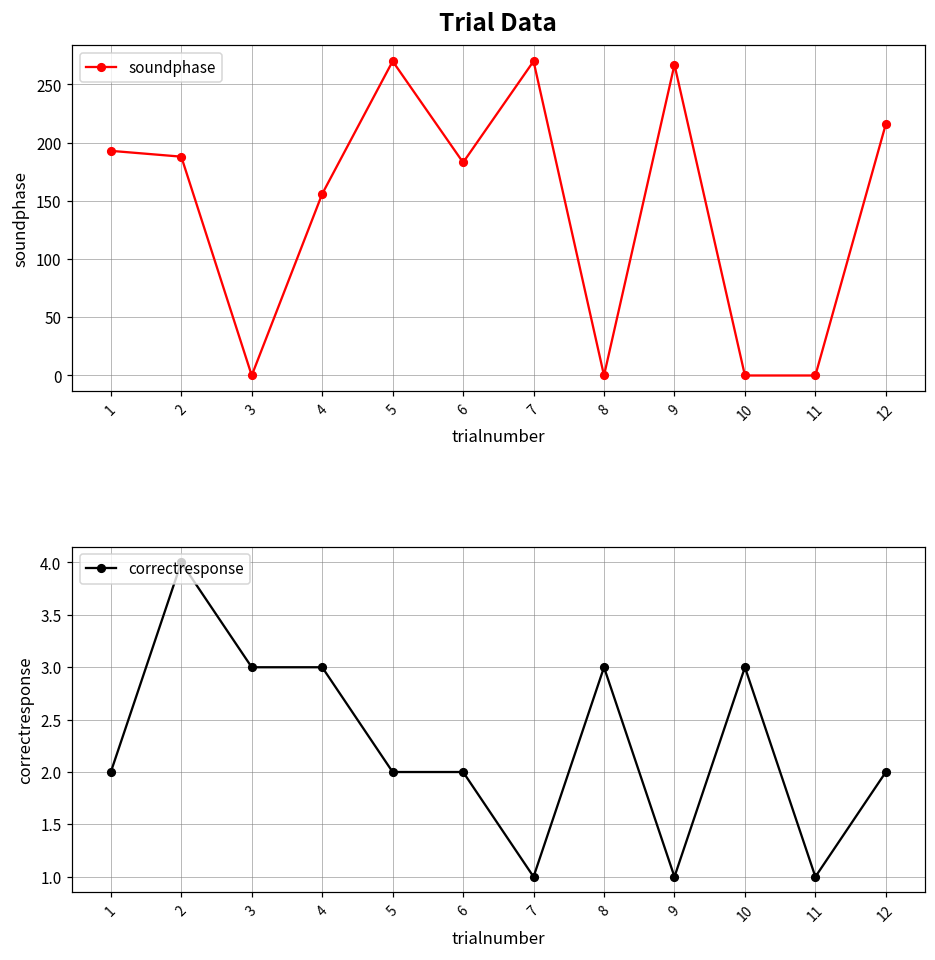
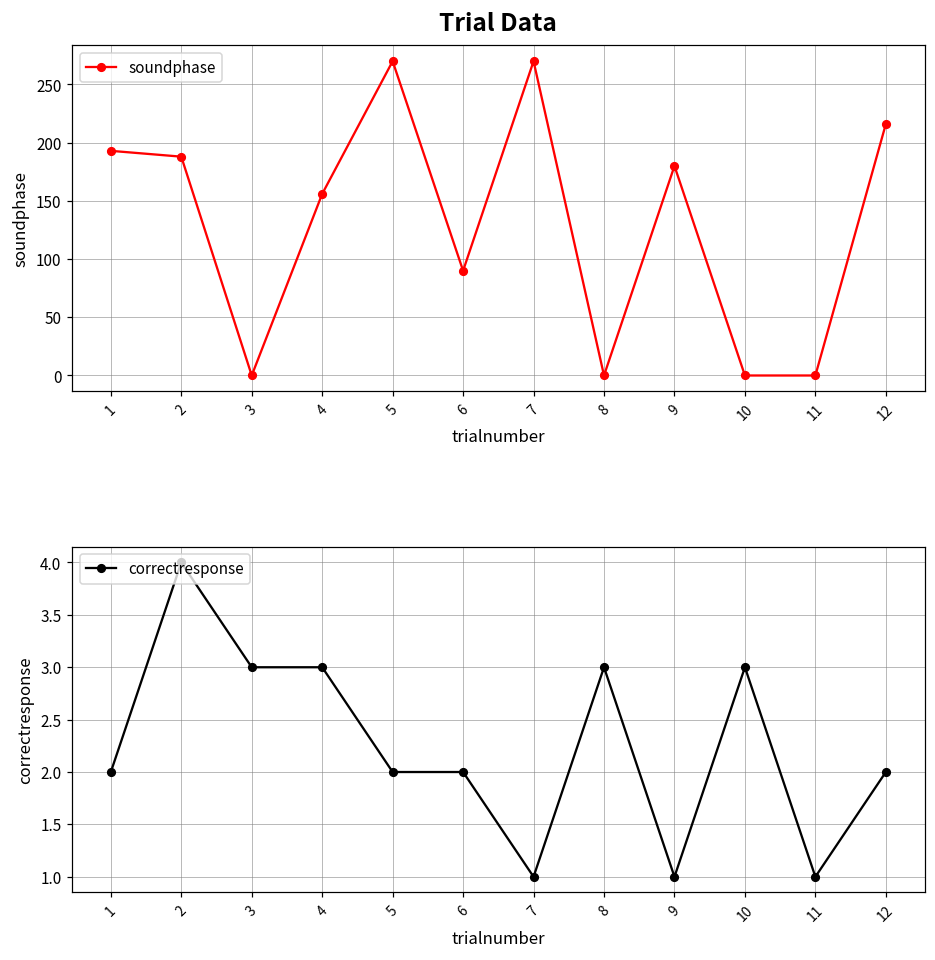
  {
    "Trial Data": {
      "1": 193,
      "2": 188,
      "3": 0,
      "4": 156,
      "5": 270,
-     "6": 183,
+     "6": 90,
      "7": 270,
      "8": 0,
-     "9": 267,
+     "9": 180,
      "10": 0,
      "11": 0,
      "12": 216
    }
  }
